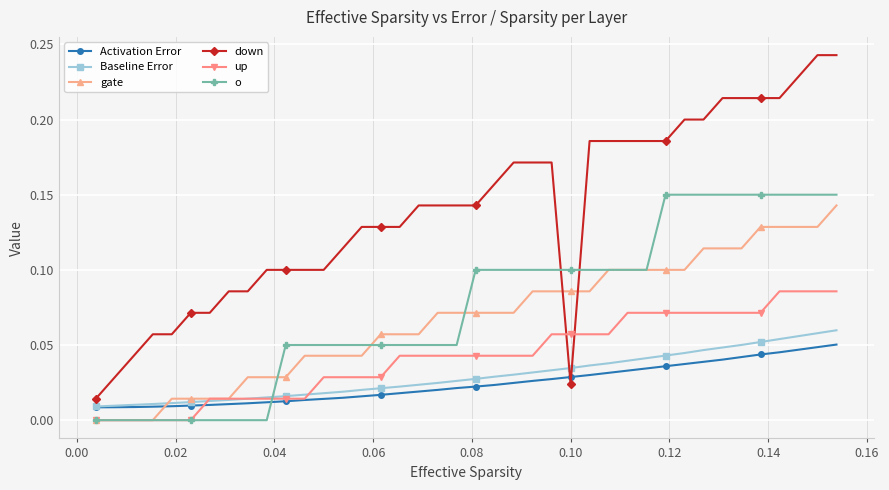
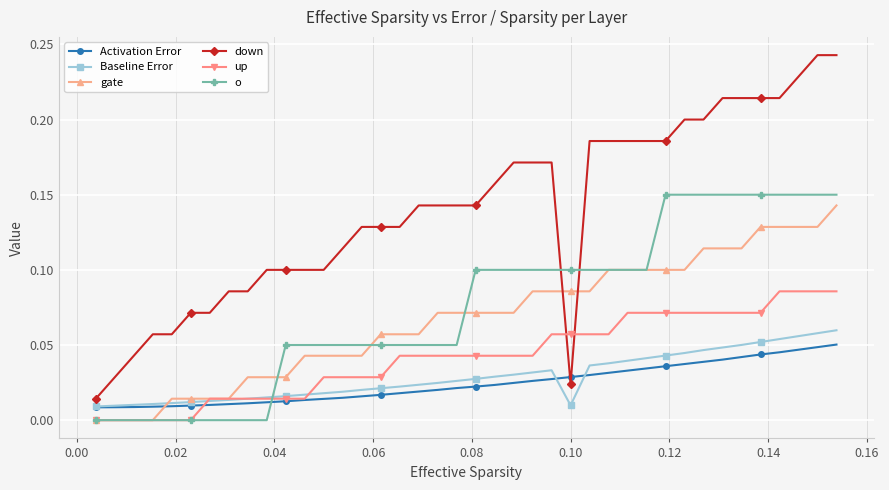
  {
    "Activation Error": {
      "0.10": 0.029
    },
    "Baseline Error": {
-     "0.10": 0.035
+     "0.10": 0.010
    },
    "down": {
      "0.10": 0.024
    },
    "o": {
      "0.10": 0.100
    }
  }
